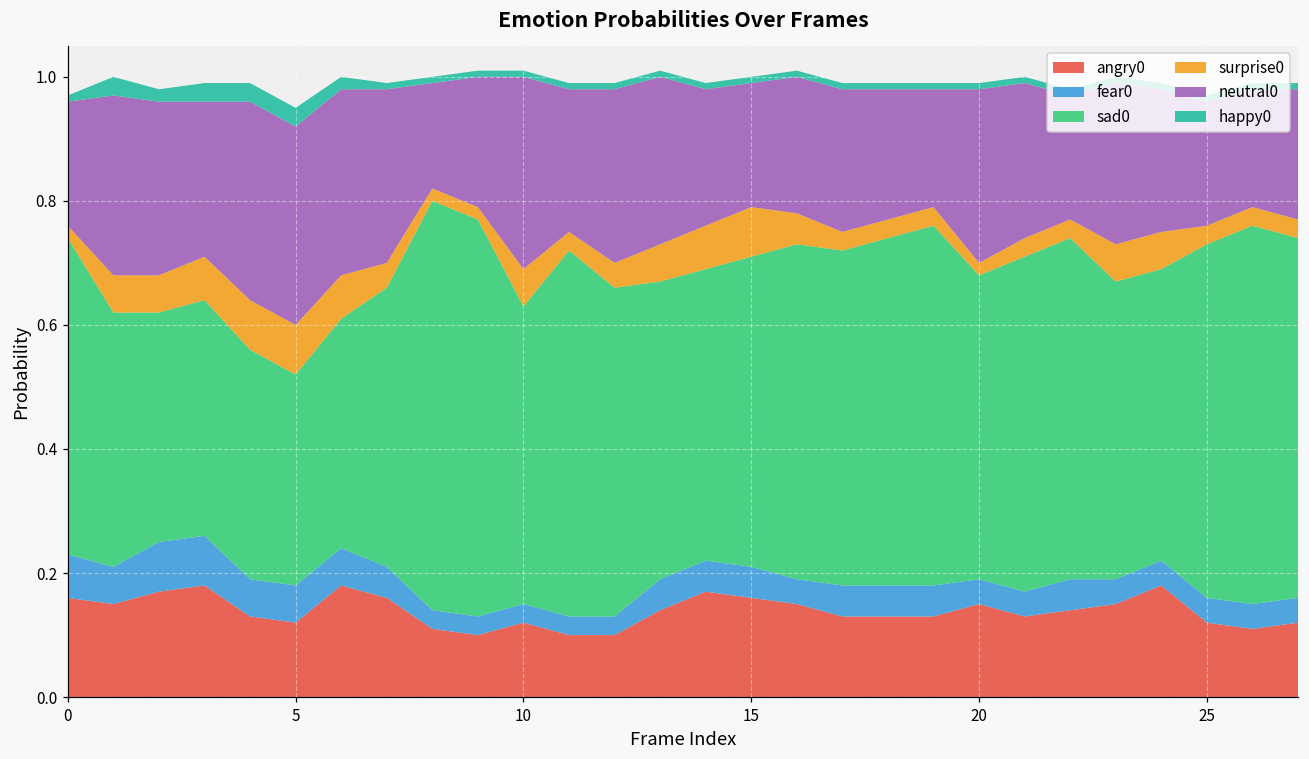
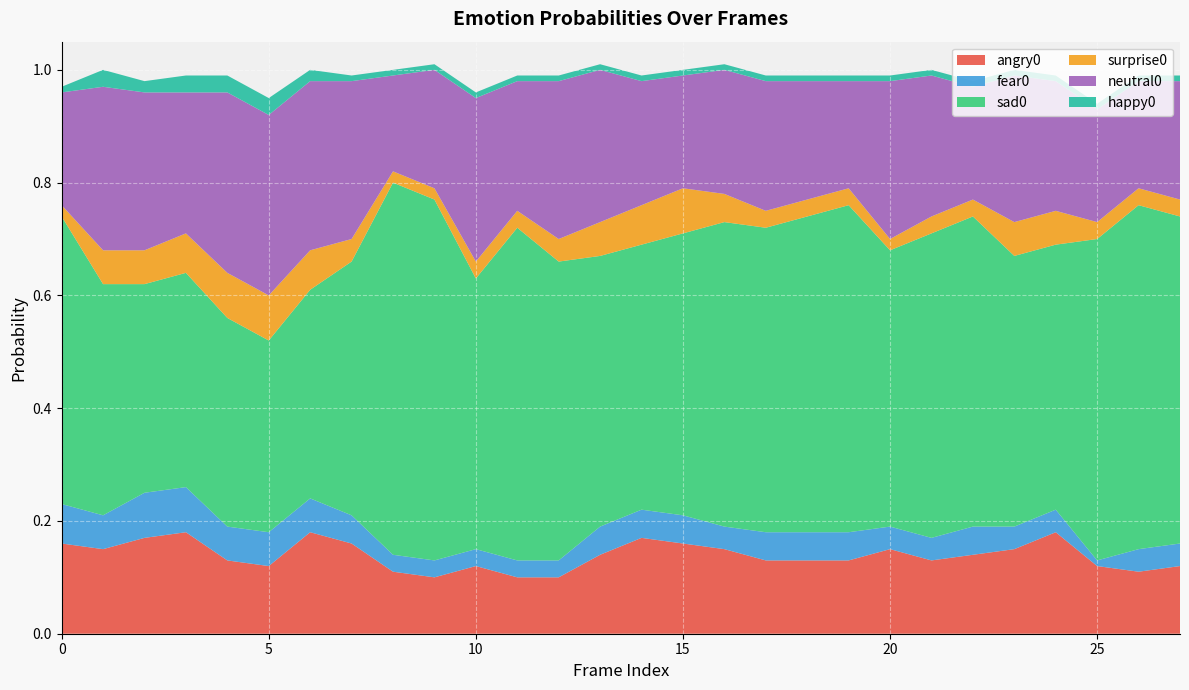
  {
    "angry0": {
      "0": 0.16,
      "5": 0.12,
      "10": 0.12,
      "15": 0.16,
      "20": 0.15,
      "25": 0.12
    },
    "fear0": {
      "0": 0.07,
      "5": 0.06,
      "10": 0.03,
      "15": 0.05,
      "20": 0.04,
-     "25": 0.04
+     "25": 0.01
    },
    "surprise0": {
      "0": 0.02,
      "5": 0.08,
-     "10": 0.06,
+     "10": 0.03,
      "15": 0.08,
      "20": 0.02,
      "25": 0.03
    },
    "neutral0": {
      "0": 0.20,
      "5": 0.32,
-     "10": 0.31,
+     "10": 0.29,
      "15": 0.20,
      "20": 0.28
    }
  }
